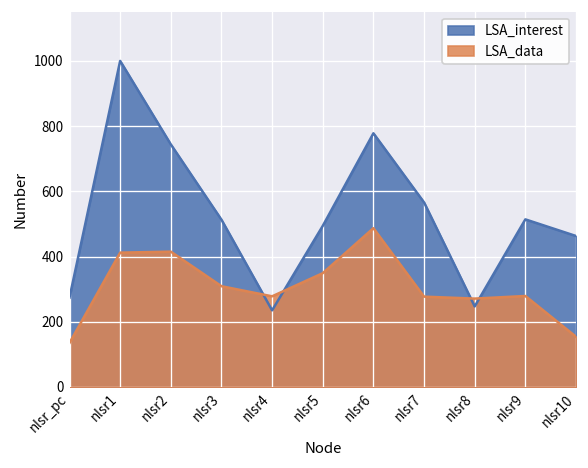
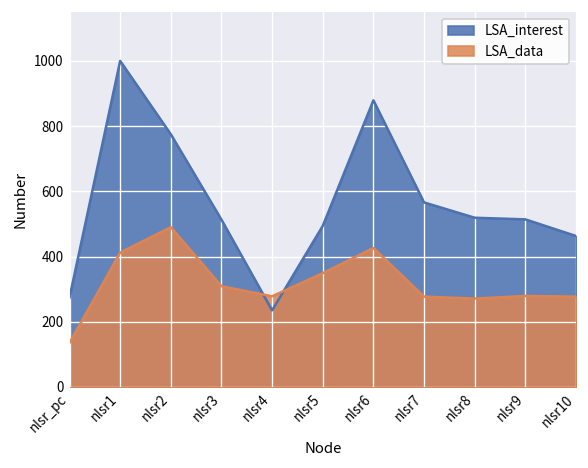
  {
    "LSA_interest": {
      "nlsr_pc": 270,
      "nlsr1": 1000,
-     "nlsr2": 740,
+     "nlsr2": 780,
      "nlsr3": 510,
      "nlsr4": 240,
      "nlsr5": 490,
-     "nlsr6": 780,
+     "nlsr6": 880,
      "nlsr7": 570,
-     "nlsr8": 250,
+     "nlsr8": 520,
      "nlsr9": 510,
      "nlsr10": 460
    },
    "LSA_data": {
      "nlsr_pc": 140,
      "nlsr1": 410,
-     "nlsr2": 420,
+     "nlsr2": 490,
      "nlsr3": 310,
      "nlsr4": 280,
      "nlsr5": 350,
-     "nlsr6": 490,
+     "nlsr6": 430,
      "nlsr7": 280,
      "nlsr8": 270,
      "nlsr9": 280,
-     "nlsr10": 150
+     "nlsr10": 280
    }
  }
